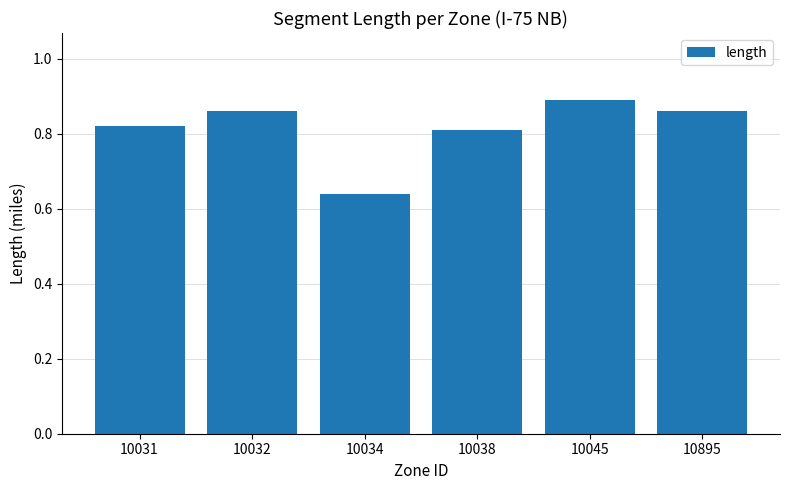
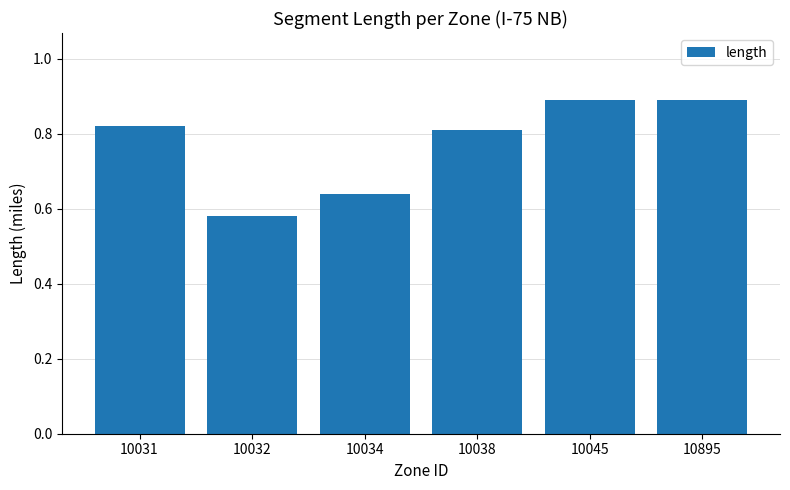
  {
    "10031": 0.82,
-   "10032": 0.86,
+   "10032": 0.58,
    "10034": 0.64,
    "10038": 0.81,
    "10045": 0.89,
-   "10895": 0.86
+   "10895": 0.89
  }
